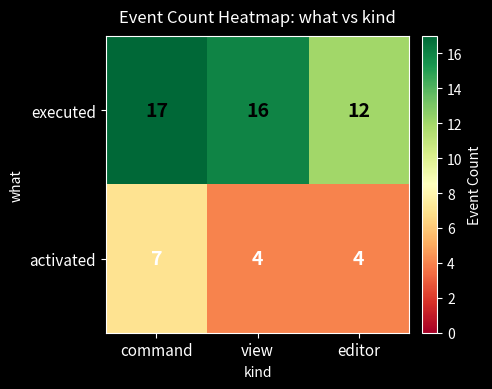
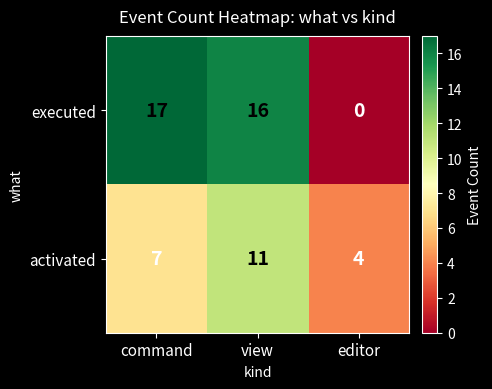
  {
    "executed": {
      "command": 17,
      "view": 16,
-     "editor": 12
+     "editor": 0
    },
    "activated": {
      "command": 7,
-     "view": 4,
+     "view": 11,
      "editor": 4
    }
  }
